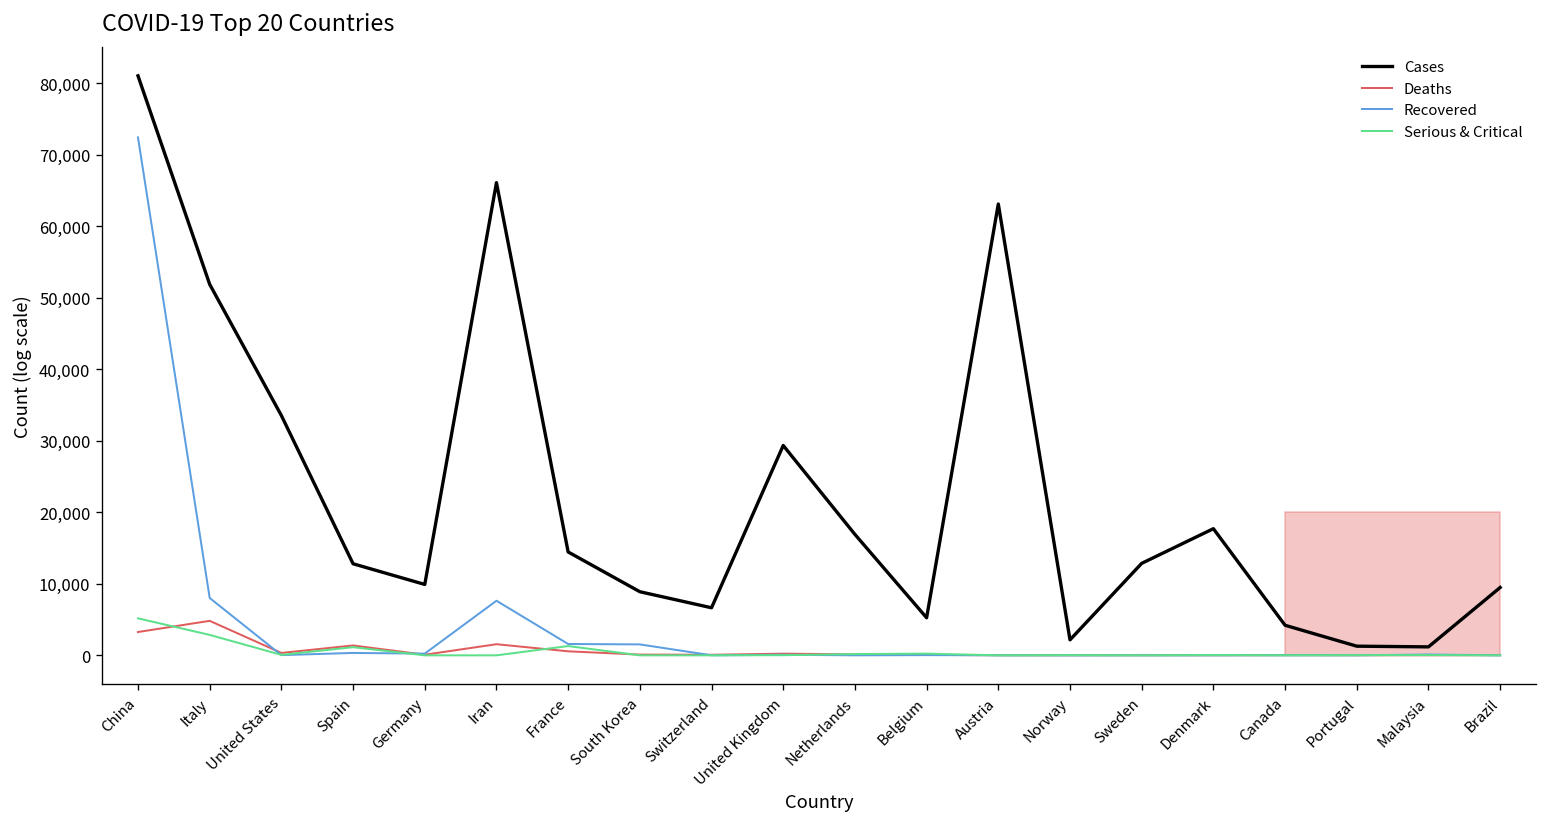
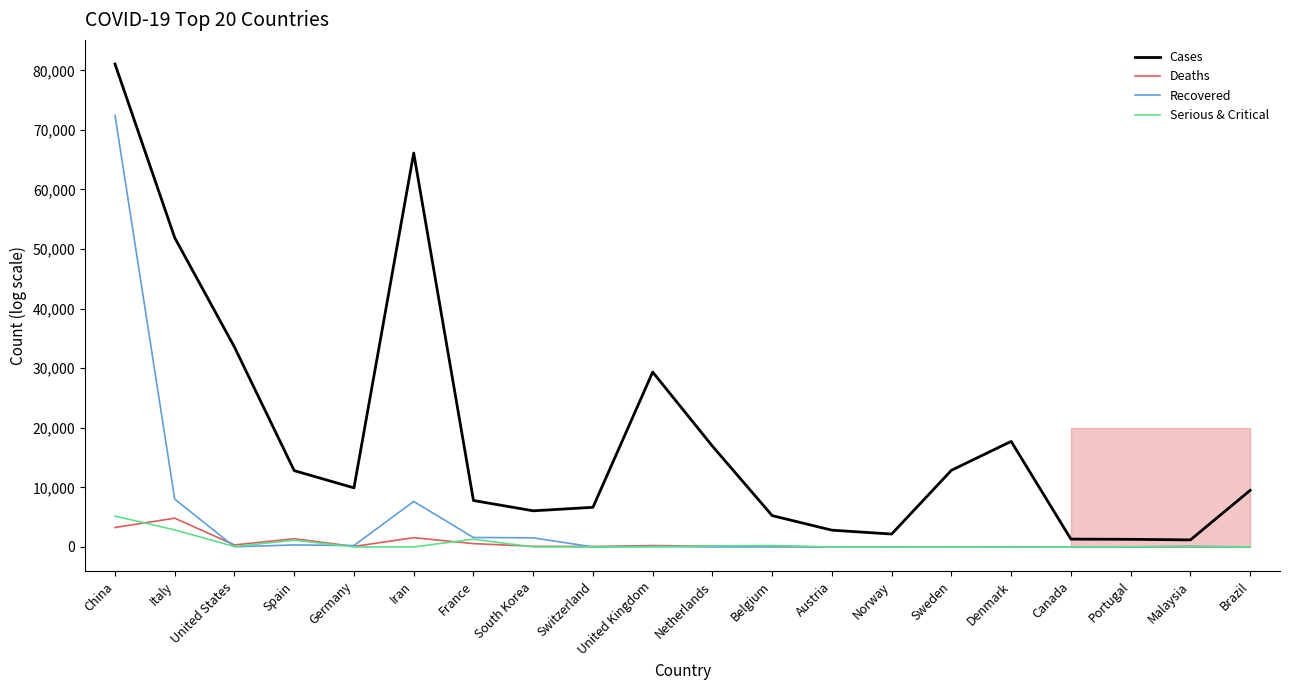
  {
    "Cases": {
      "China": "81,000",
      "Italy": "52,000",
      "United States": "34,000",
      "Spain": "13,000",
      "Germany": "10,000",
      "Iran": "66,000",
-     "France": "14,000",
-     "South Korea": "9,000",
+     "France": "8,000",
+     "South Korea": "6,000",
      "Switzerland": "7,000",
      "United Kingdom": "29,000",
      "Netherlands": "17,000",
      "Belgium": "5,000",
-     "Austria": "63,000",
+     "Austria": "3,000",
      "Norway": "2,000",
      "Sweden": "13,000",
      "Denmark": "18,000",
-     "Canada": "4,000",
+     "Canada": "1,000",
      "Portugal": "1,000",
      "Malaysia": "1,000",
      "Brazil": "9,000"
    },
    "Recovered": {
      "China": "72,000",
      "Italy": "8,000",
      "Spain": "0",
      "Iran": "8,000",
      "South Korea": "2,000"
    },
    "Serious & Critical": {
      "China": "5,000",
      "Italy": "3,000",
      "Iran": "0"
    }
  }
